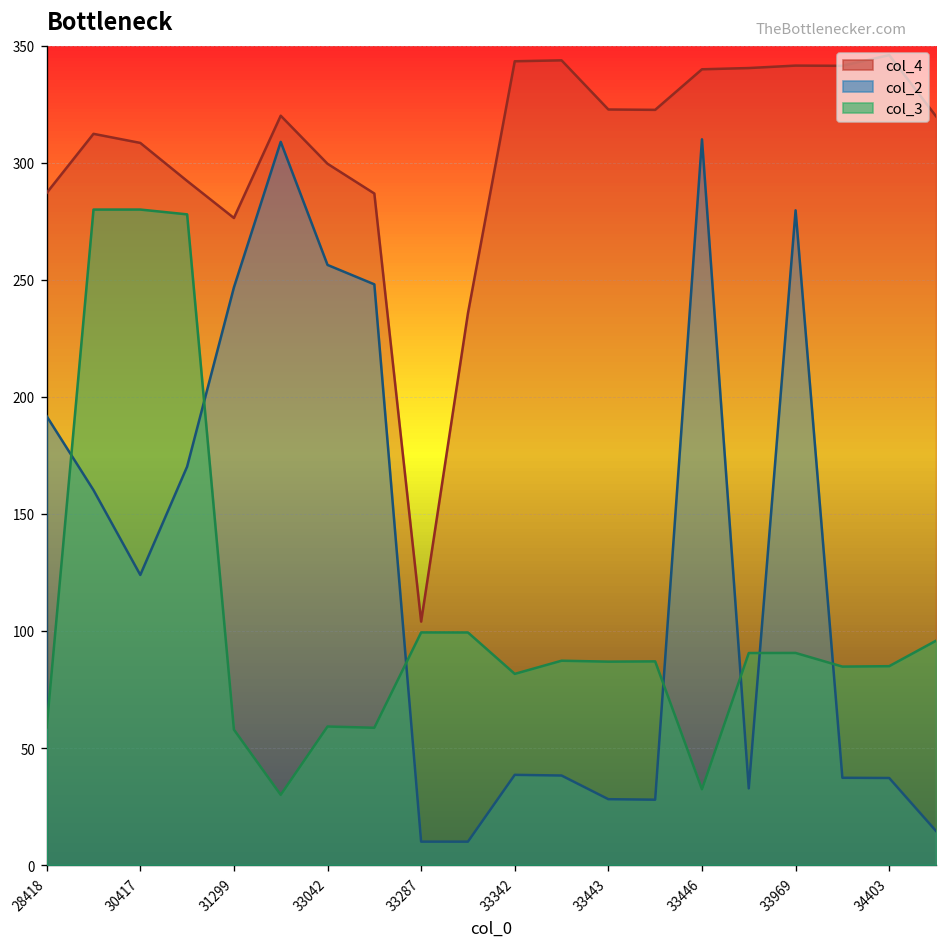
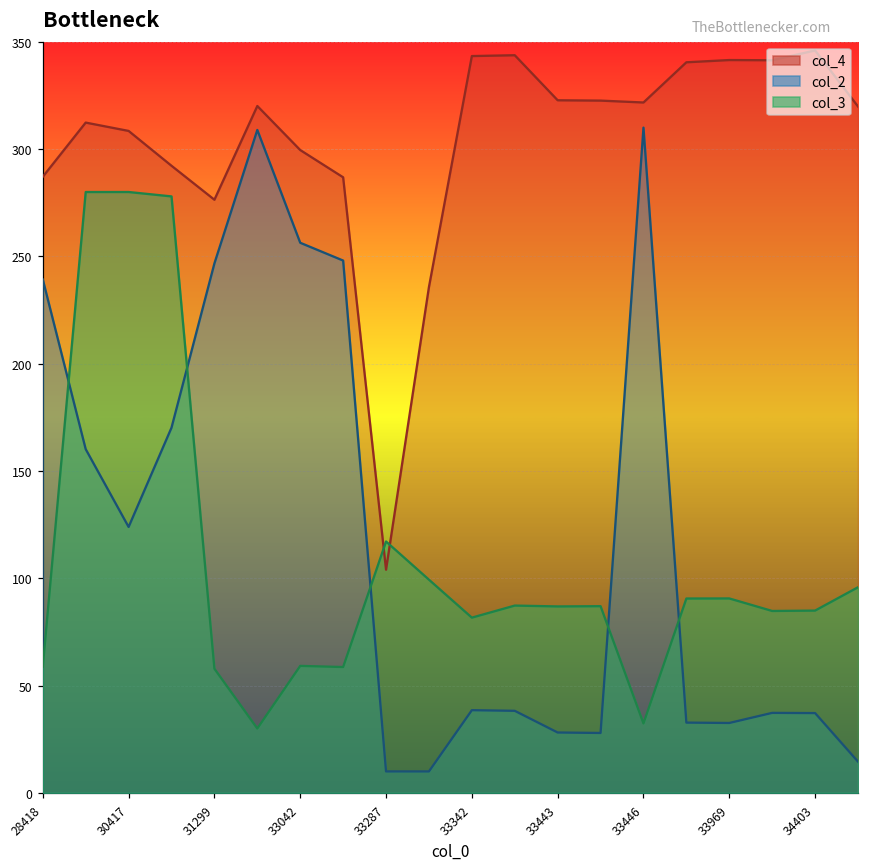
  {
    "col_4": {
      "28418": 287,
      "30417": 308,
      "31299": 276,
      "33042": 300,
      "33287": 104,
      "33342": 343,
      "33443": 323,
-     "33446": 340,
+     "33446": 322,
      "33969": 341
    },
    "col_2": {
-     "28418": 192,
+     "28418": 239,
      "30417": 124,
      "31299": 247,
      "33042": 256,
      "33287": 10,
      "33342": 39,
      "33443": 28,
      "33446": 310,
-     "33969": 280,
+     "33969": 33,
      "34403": 37
    },
    "col_3": {
      "28418": 59,
      "30417": 280,
      "31299": 58,
      "33042": 59,
-     "33287": 99,
+     "33287": 117,
      "33342": 82,
      "33443": 87,
      "33446": 32,
      "33969": 91,
      "34403": 85
    }
  }
